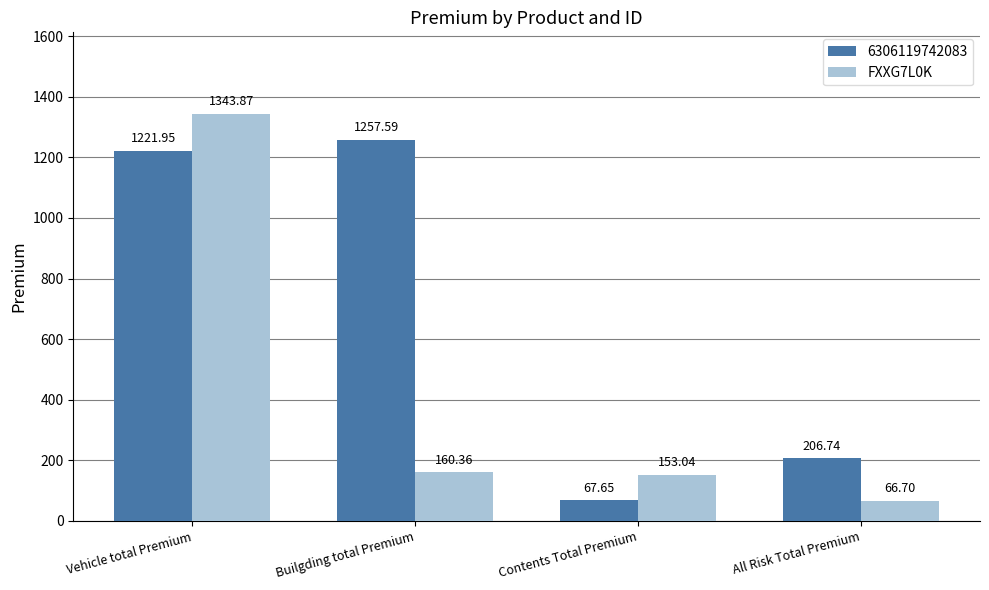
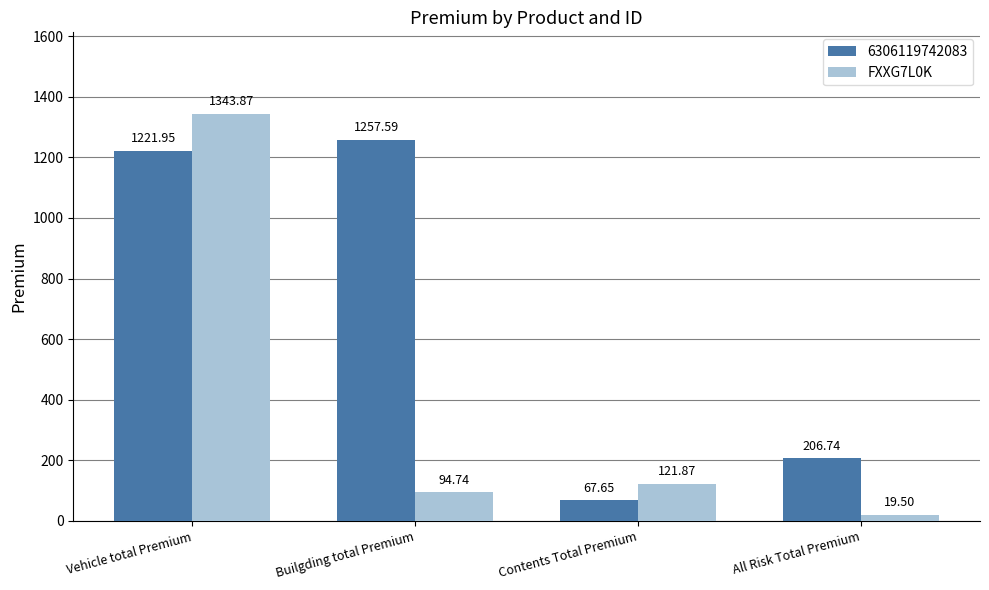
  {
    "6306119742083": {
      "Vehicle total Premium": 1221.95,
      "Builgding total Premium": 1257.59,
      "Contents Total Premium": 67.65,
      "All Risk Total Premium": 206.74
    },
    "FXXG7L0K": {
      "Vehicle total Premium": 1343.87,
-     "Builgding total Premium": 160.36,
-     "Contents Total Premium": 153.04,
-     "All Risk Total Premium": 66.70
+     "Builgding total Premium": 94.74,
+     "Contents Total Premium": 121.87,
+     "All Risk Total Premium": 19.50
    }
  }
